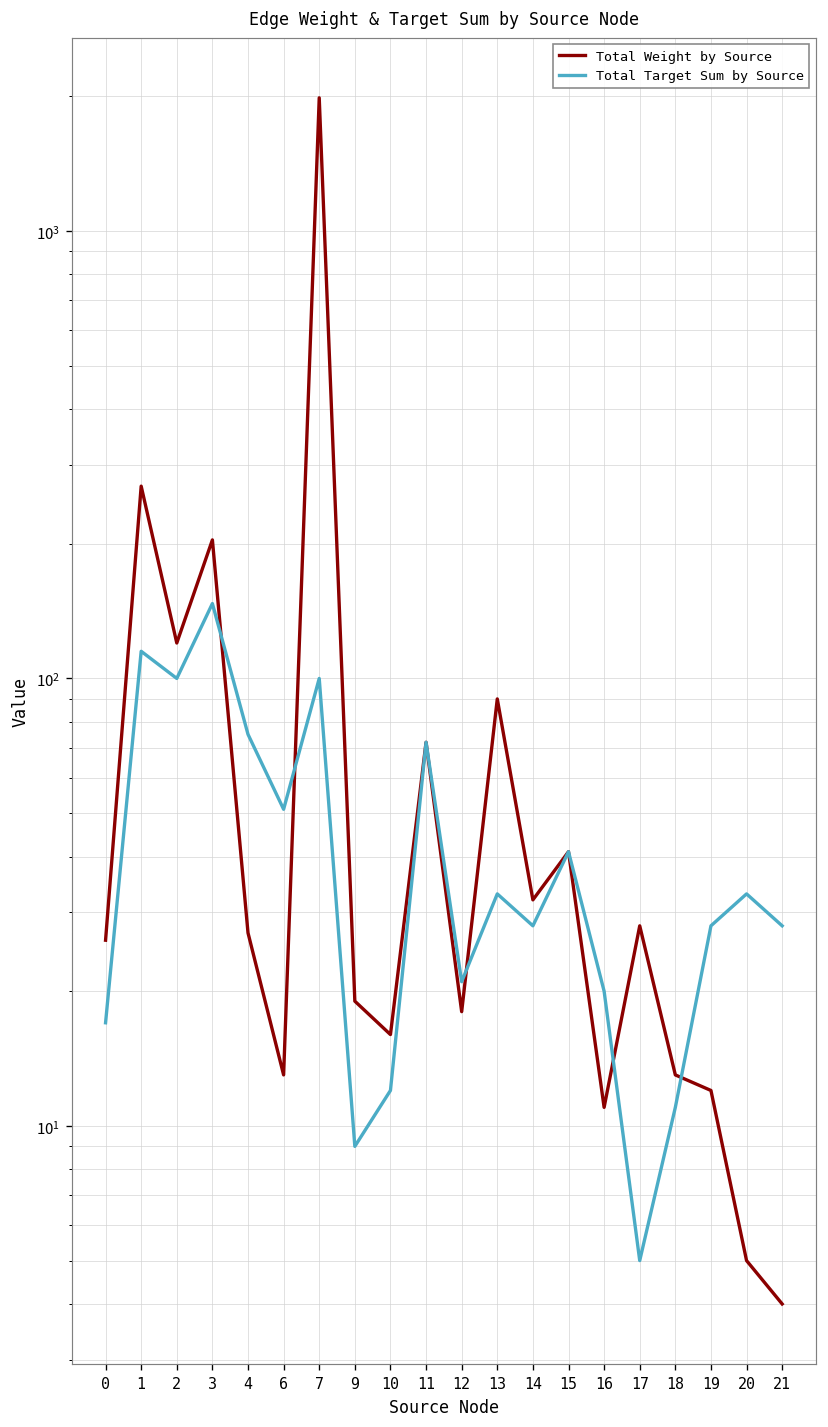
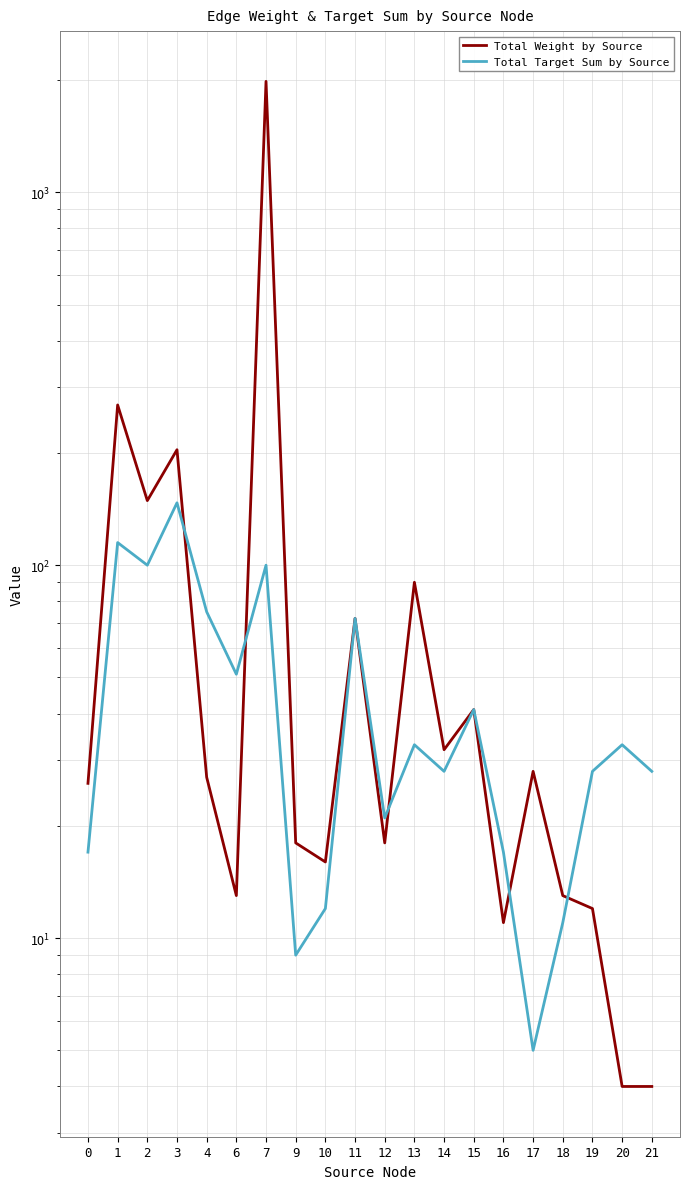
  {
    "Total Weight by Source": {
      "0": 26,
      "1": 270,
-     "2": 120,
+     "2": 149,
      "3": 200,
      "4": 27,
      "6": 13,
      "7": 2000,
-     "9": 19,
+     "9": 18,
      "10": 16,
      "12": 18,
      "13": 90,
      "14": 32,
      "16": 11,
      "17": 28,
      "18": 13,
      "19": 12,
-     "20": 5,
+     "20": 4,
      "21": 4
    },
    "Total Target Sum by Source": {
      "0": 17,
      "1": 115,
      "2": 100,
      "3": 147,
      "4": 75,
      "6": 51,
      "7": 100,
      "9": 9,
      "10": 12,
      "12": 21,
      "13": 33,
      "14": 28,
-     "16": 20,
+     "16": 17,
      "17": 5,
      "18": 11,
      "19": 28,
      "20": 33,
      "21": 28
    }
  }
